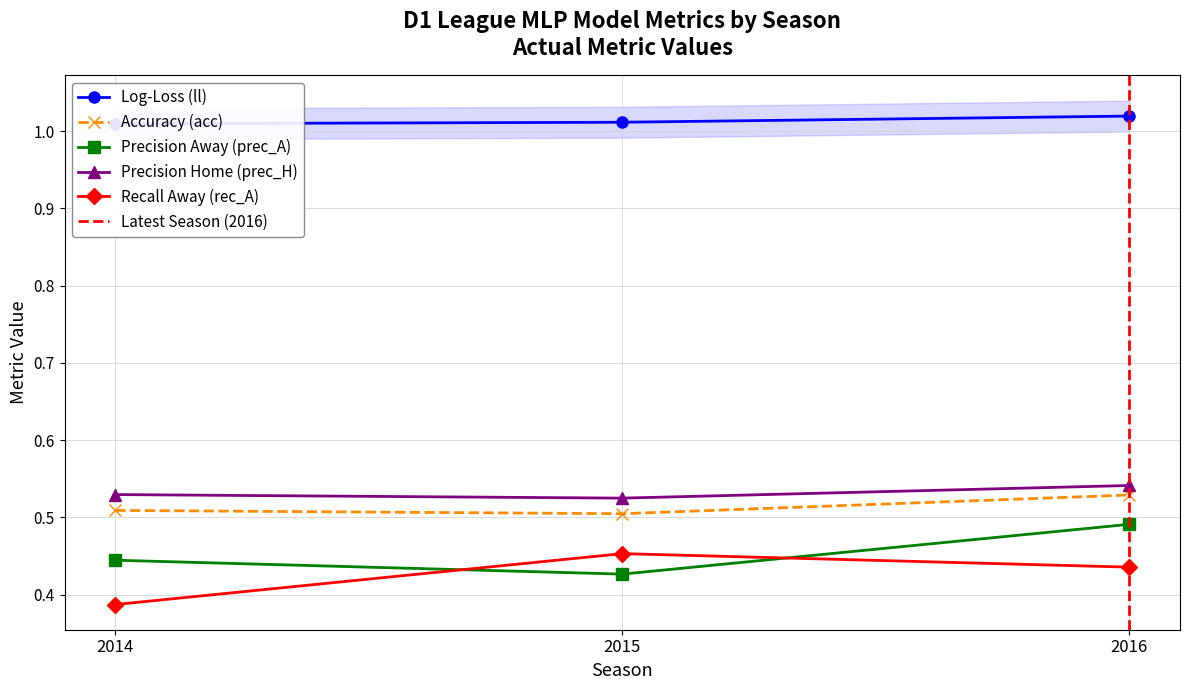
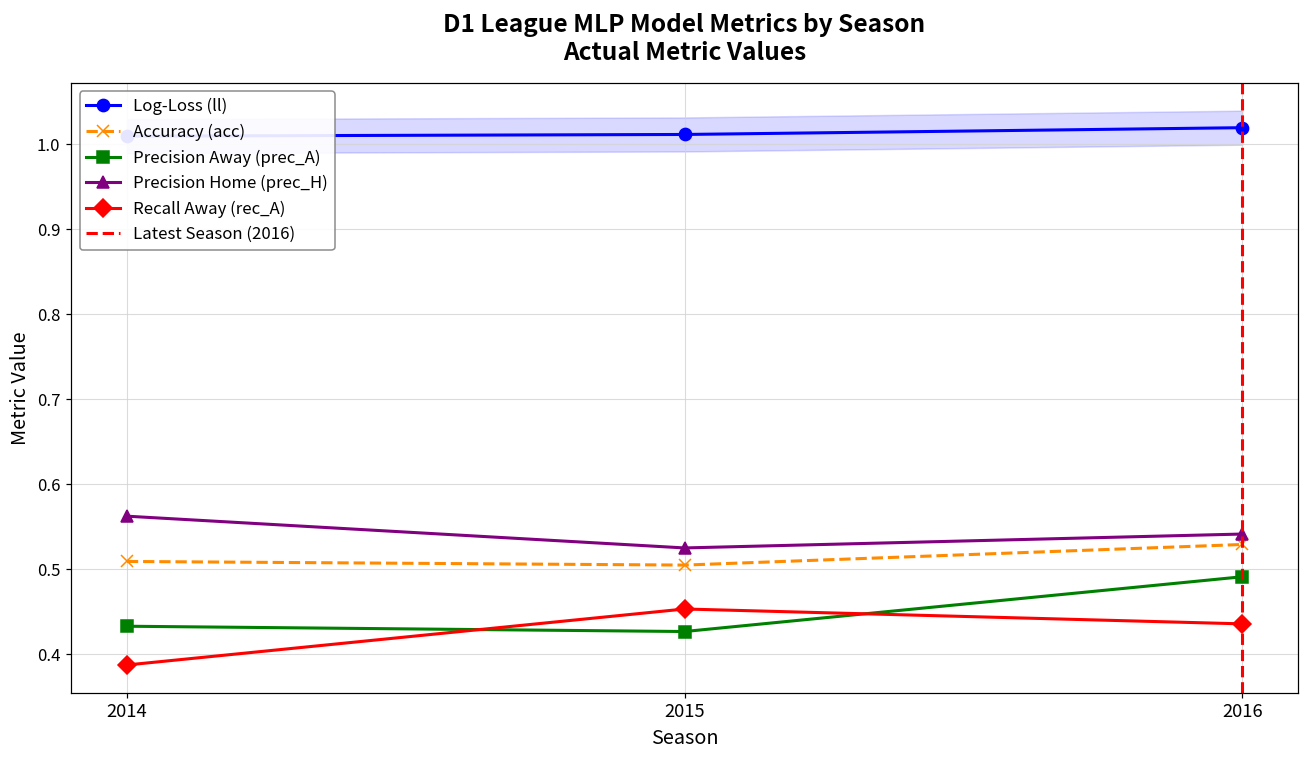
  {
    "Accuracy (acc)": {
      "2014": 0.51,
      "2015": 0.50,
      "2016": 0.53
    },
    "Precision Away (prec_A)": {
-     "2014": 0.44,
+     "2014": 0.43,
      "2015": 0.43,
      "2016": 0.49
    },
    "Precision Home (prec_H)": {
-     "2014": 0.53,
+     "2014": 0.56,
      "2015": 0.52,
      "2016": 0.54
    },
    "Recall Away (rec_A)": {
      "2014": 0.39,
      "2015": 0.45,
      "2016": 0.44
    }
  }
